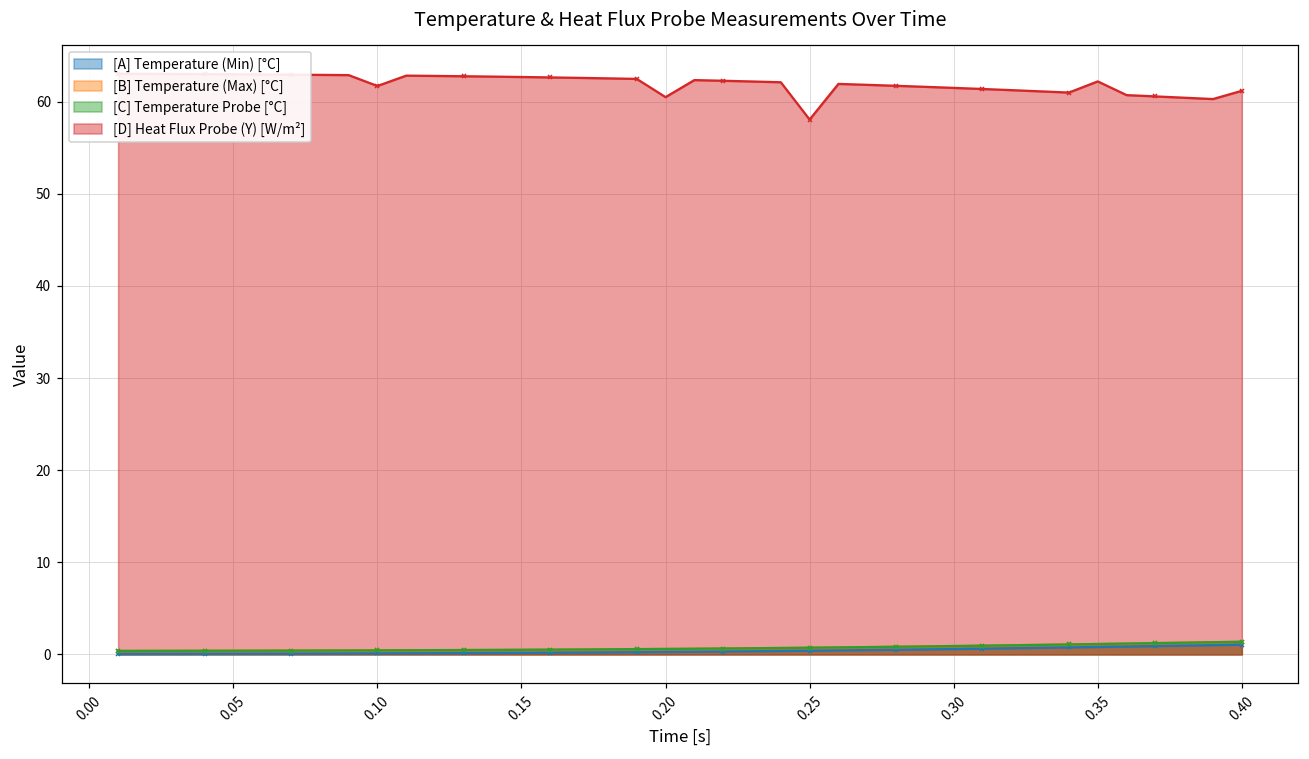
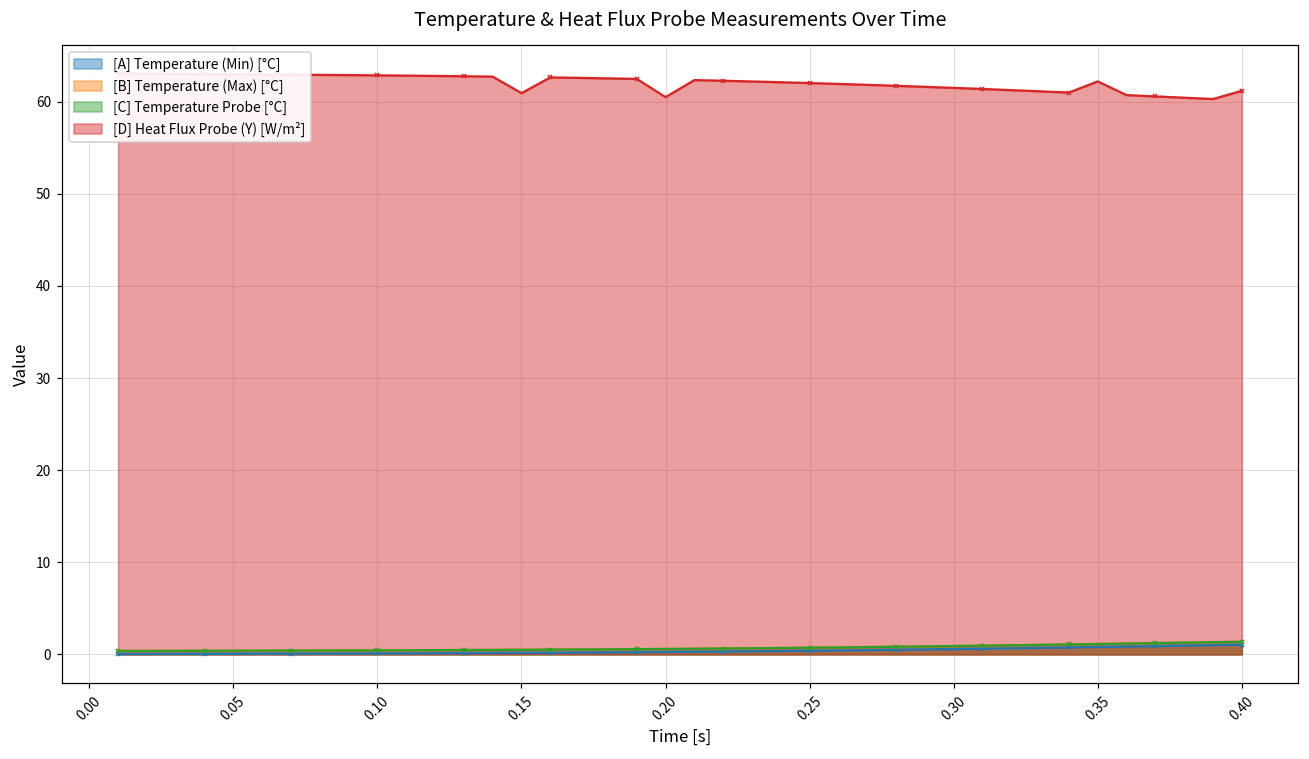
  {
    "[A] Temperature (Min) [°C]": {
      "0.05": 0,
      "0.10": 0,
      "0.15": 0,
      "0.20": 0,
      "0.25": 0,
      "0.30": 1,
      "0.35": 1,
      "0.40": 1
    },
    "[C] Temperature Probe [°C]": {
      "0.05": 0,
      "0.10": 0,
      "0.15": 0,
      "0.20": 1,
      "0.25": 1,
      "0.30": 1,
      "0.35": 1,
      "0.40": 1
    },
    "[D] Heat Flux Probe (Y) [W/m²]": {
-     "0.10": 62,
-     "0.15": 63,
+     "0.10": 63,
+     "0.15": 61,
      "0.20": 60,
-     "0.25": 58,
+     "0.25": 62,
      "0.30": 61,
      "0.35": 62,
      "0.40": 61
    }
  }
